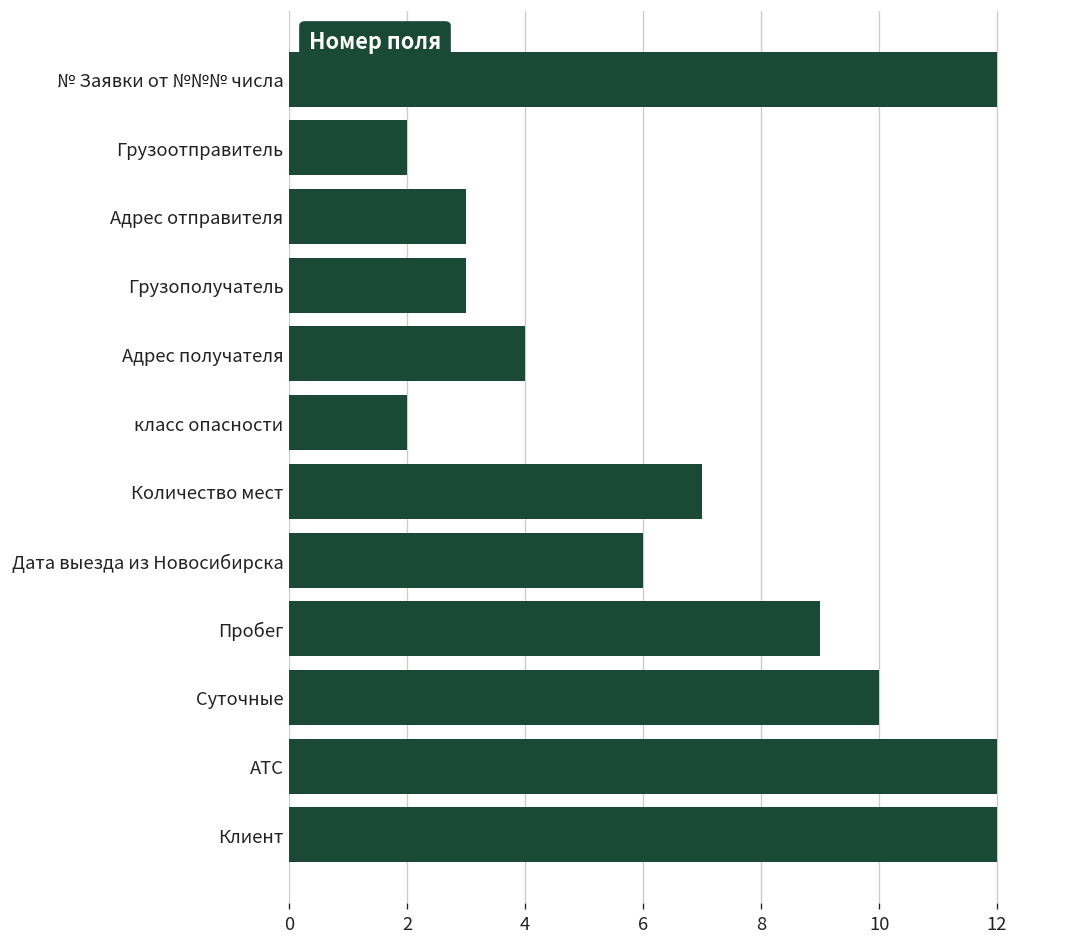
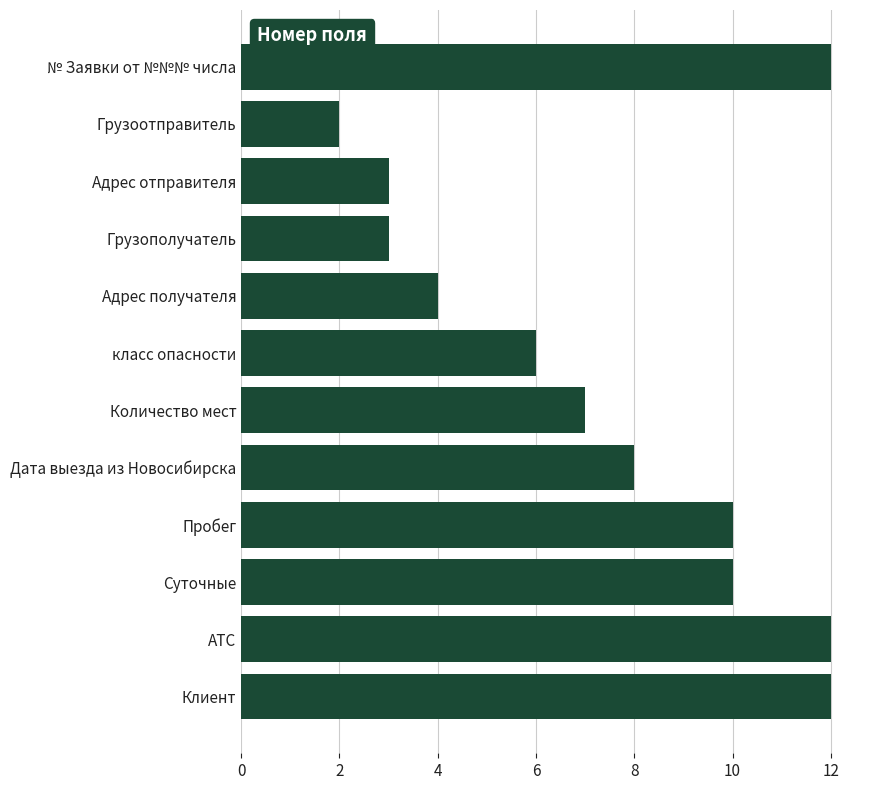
  {
    "№ Заявки от №№№ числа": 12,
    "Грузоотправитель": 2,
    "Адрес отправителя": 3,
    "Грузополучатель": 3,
    "Адрес получателя": 4,
-   "класс опасности": 2,
+   "класс опасности": 6,
    "Количество мест": 7,
-   "Дата выезда из Новосибирска": 6,
-   "Пробег": 9,
+   "Дата выезда из Новосибирска": 8,
+   "Пробег": 10,
    "Суточные": 10,
    "АТС": 12,
    "Клиент": 12
  }
